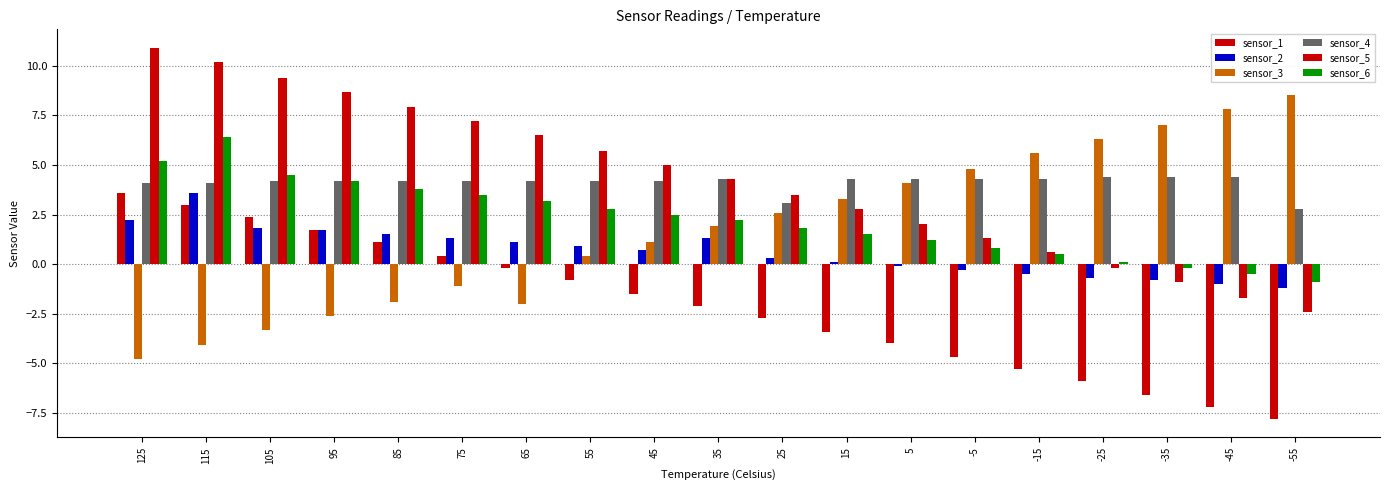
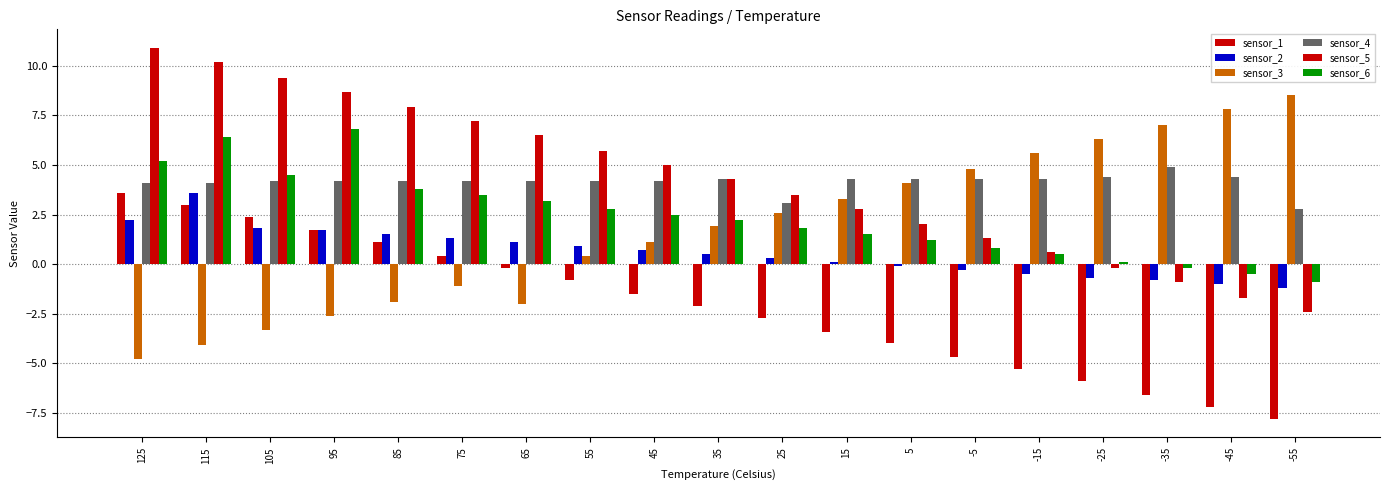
  {
    "sensor_2": {
      "125": 2.2,
      "115": 3.6,
      "105": 1.8,
      "95": 1.7,
      "85": 1.5,
      "75": 1.3,
      "65": 1.1,
      "55": 0.9,
      "45": 0.7,
-     "35": 1.3,
+     "35": 0.5,
      "25": 0.3,
      "-5": -0.3,
      "-15": -0.5,
      "-25": -0.7,
      "-35": -0.8,
      "-45": -1.0,
      "-55": -1.2
    },
    "sensor_3": {
      "125": -4.8,
      "115": -4.1,
      "105": -3.3,
      "95": -2.6,
      "85": -1.9,
      "75": -1.1,
      "65": -2.0,
      "55": 0.4,
      "45": 1.1,
      "35": 1.9,
      "25": 2.6,
      "15": 3.3,
      "5": 4.1,
      "-5": 4.8,
      "-15": 5.6,
      "-25": 6.3,
      "-35": 7.0,
      "-45": 7.8,
      "-55": 8.5
    },
    "sensor_4": {
      "125": 4.1,
      "115": 4.1,
      "105": 4.2,
      "95": 4.2,
      "85": 4.2,
      "75": 4.2,
      "65": 4.2,
      "55": 4.2,
      "45": 4.2,
      "35": 4.3,
      "25": 3.1,
      "15": 4.3,
      "5": 4.3,
      "-5": 4.3,
      "-15": 4.3,
      "-25": 4.4,
-     "-35": 4.4,
+     "-35": 4.9,
      "-45": 4.4,
      "-55": 2.8
    },
    "sensor_6": {
      "125": 5.2,
      "115": 6.4,
      "105": 4.5,
-     "95": 4.2,
+     "95": 6.8,
      "85": 3.8,
      "75": 3.5,
      "65": 3.2,
      "55": 2.8,
      "45": 2.5,
      "35": 2.2,
      "25": 1.8,
      "15": 1.5,
      "5": 1.2,
      "-5": 0.8,
      "-15": 0.5,
      "-35": -0.2,
      "-45": -0.5,
      "-55": -0.9
    }
  }
